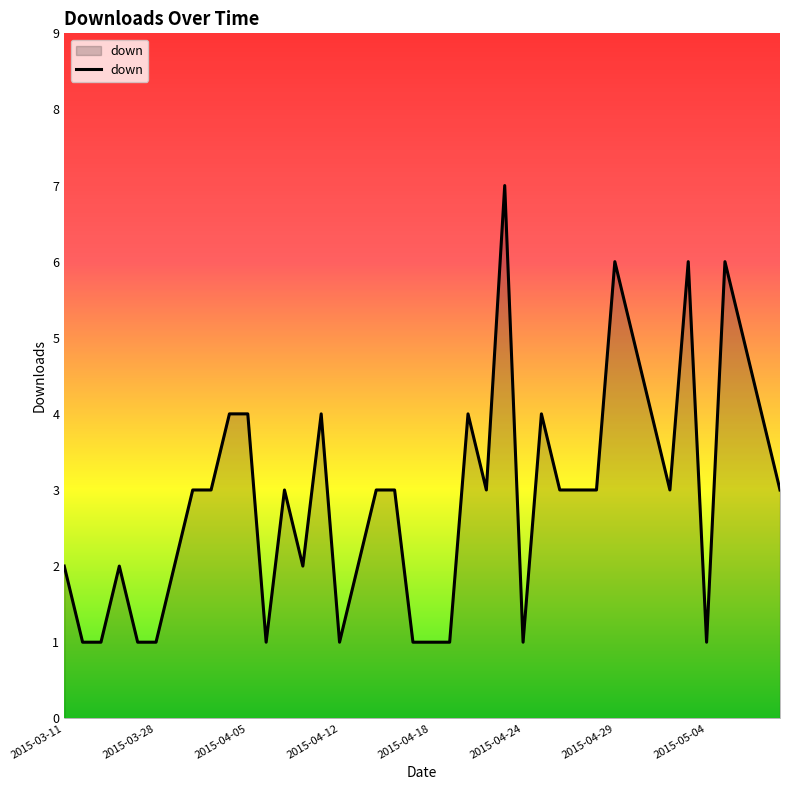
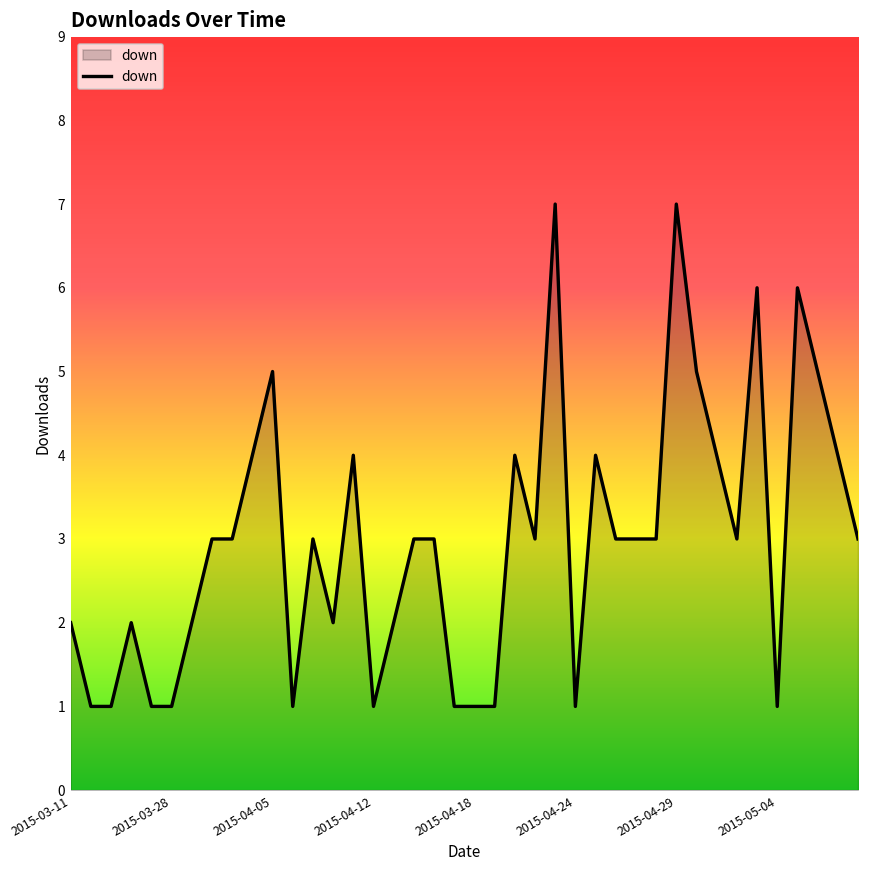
  {
    "2015-03-11": 2,
    "2015-03-28": 1,
-   "2015-04-05": 4,
+   "2015-04-05": 5,
    "2015-04-12": 1,
    "2015-04-18": 1,
    "2015-04-24": 1,
-   "2015-04-29": 6,
+   "2015-04-29": 7,
    "2015-05-04": 1
  }
